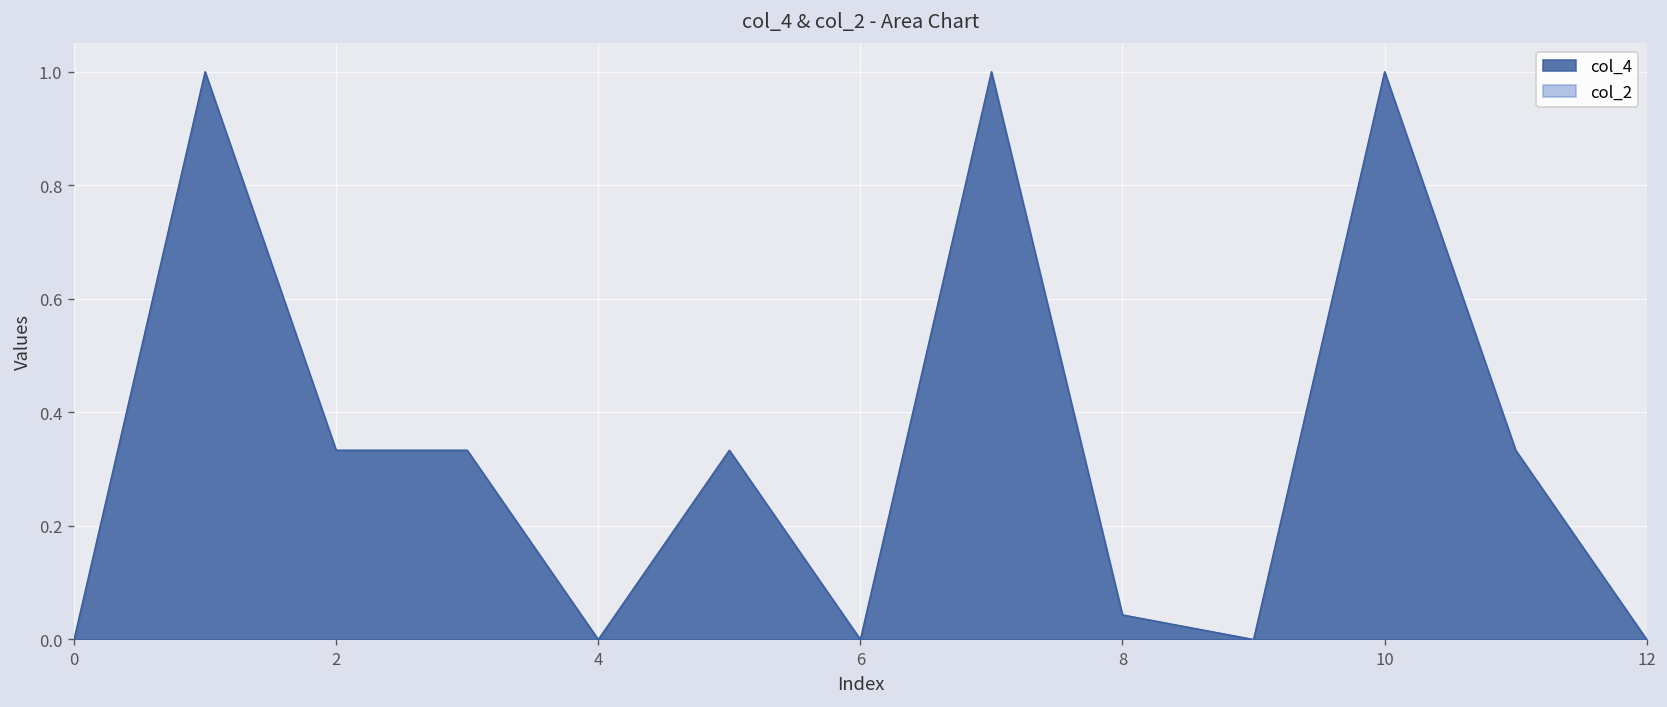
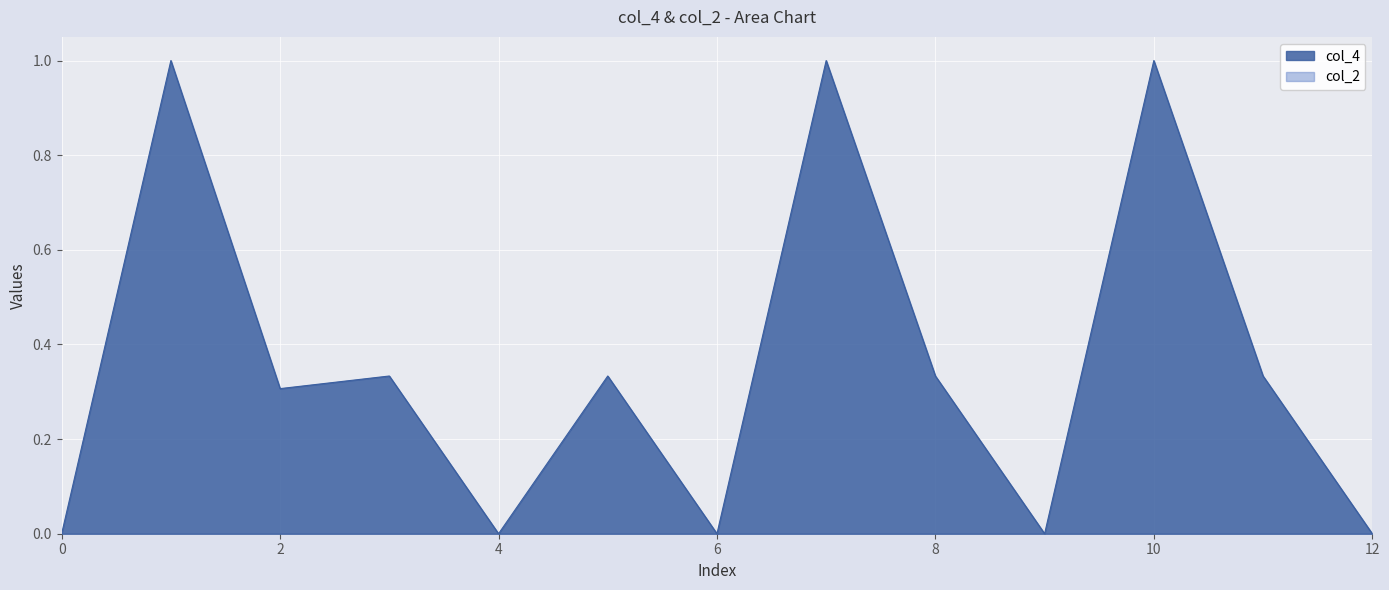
  {
    "0": 0.00,
-   "2": 0.33,
+   "2": 0.31,
    "4": 0.00,
    "6": 0.00,
-   "8": 0.04,
+   "8": 0.33,
    "10": 1.00,
    "12": 0.00
  }
